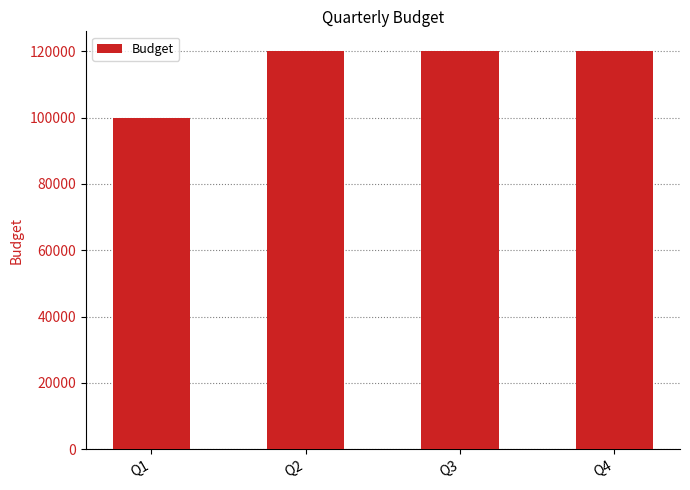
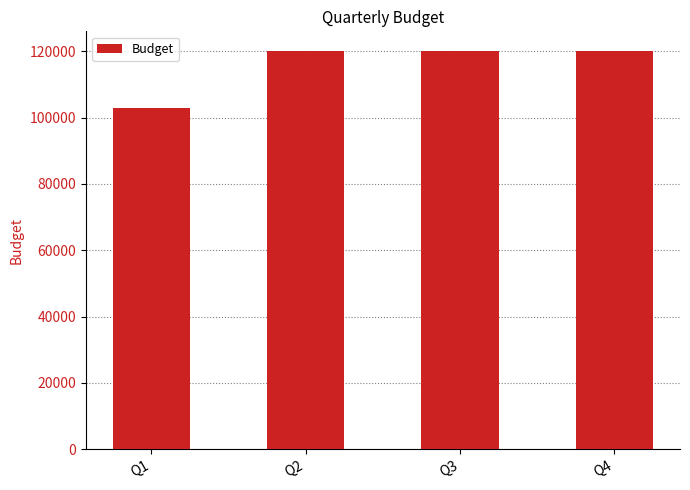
  {
-   "Q1": 100000,
+   "Q1": 103000,
    "Q2": 120000,
    "Q3": 120000,
    "Q4": 120000
  }
